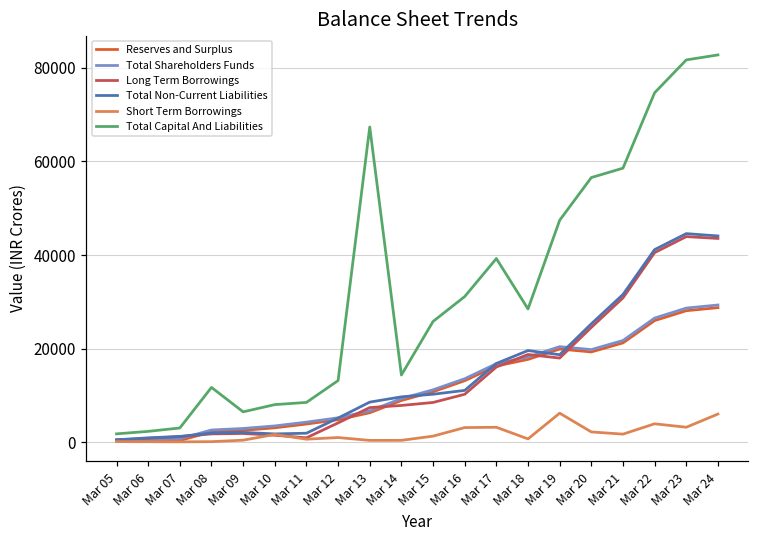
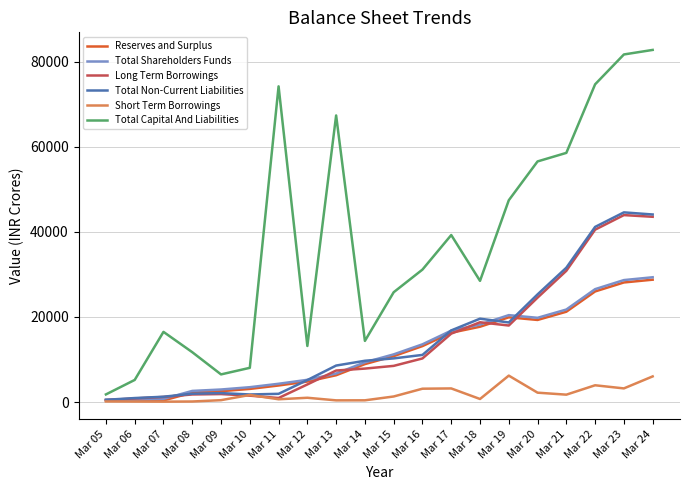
  {
    "Total Capital And Liabilities": {
      "Mar 05": 2000,
-     "Mar 06": 2000,
-     "Mar 07": 3000,
+     "Mar 06": 5000,
+     "Mar 07": 16000,
      "Mar 08": 12000,
      "Mar 09": 6000,
      "Mar 10": 8000,
-     "Mar 11": 9000,
+     "Mar 11": 74000,
      "Mar 12": 13000,
      "Mar 13": 67000,
      "Mar 14": 14000,
      "Mar 15": 26000,
      "Mar 16": 31000,
      "Mar 17": 39000,
      "Mar 18": 28000,
      "Mar 19": 47000,
      "Mar 20": 57000,
      "Mar 21": 59000,
      "Mar 22": 75000,
      "Mar 23": 82000,
      "Mar 24": 83000
    }
  }
